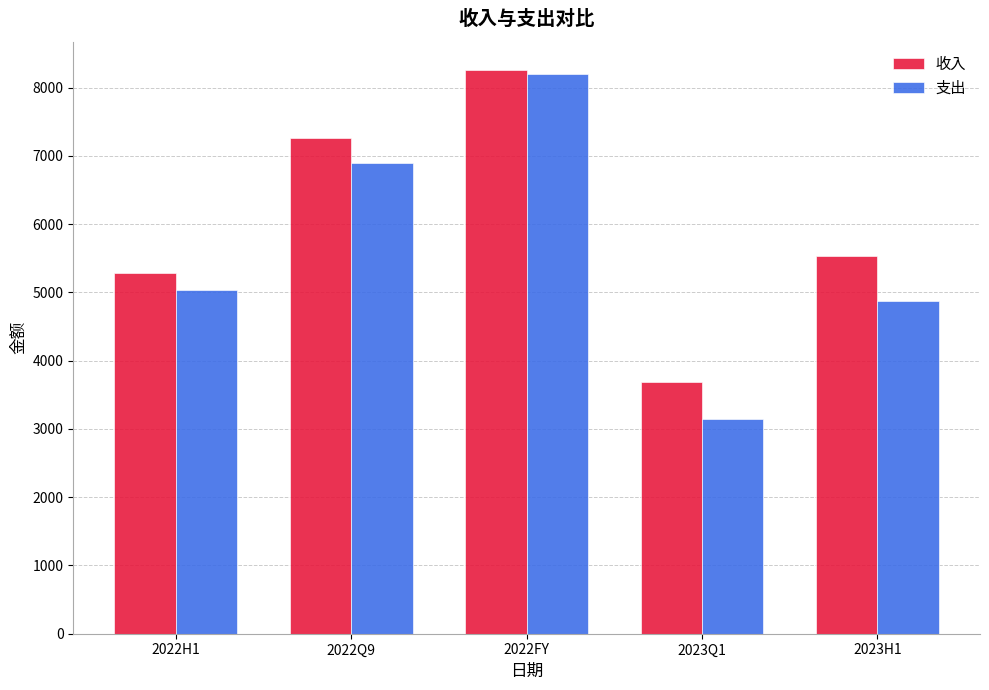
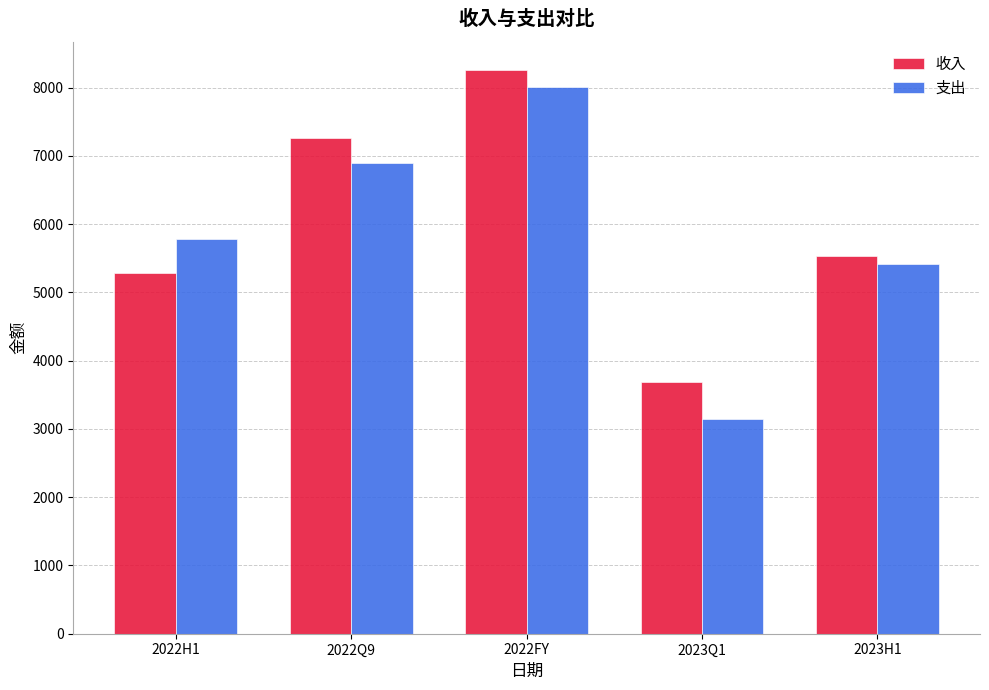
  {
    "收入": {
      "2022H1": 5300,
      "2022Q9": 7300,
      "2022FY": 8300,
      "2023Q1": 3700,
      "2023H1": 5500
    },
    "支出": {
-     "2022H1": 5000,
+     "2022H1": 5800,
      "2022Q9": 6900,
-     "2022FY": 8200,
+     "2022FY": 8000,
      "2023Q1": 3100,
-     "2023H1": 4900
+     "2023H1": 5400
    }
  }
